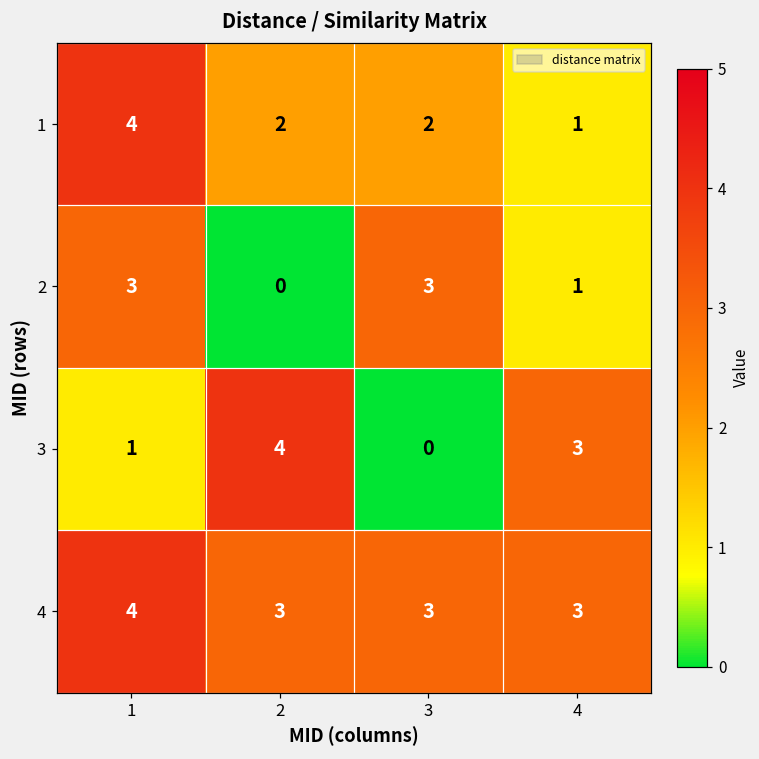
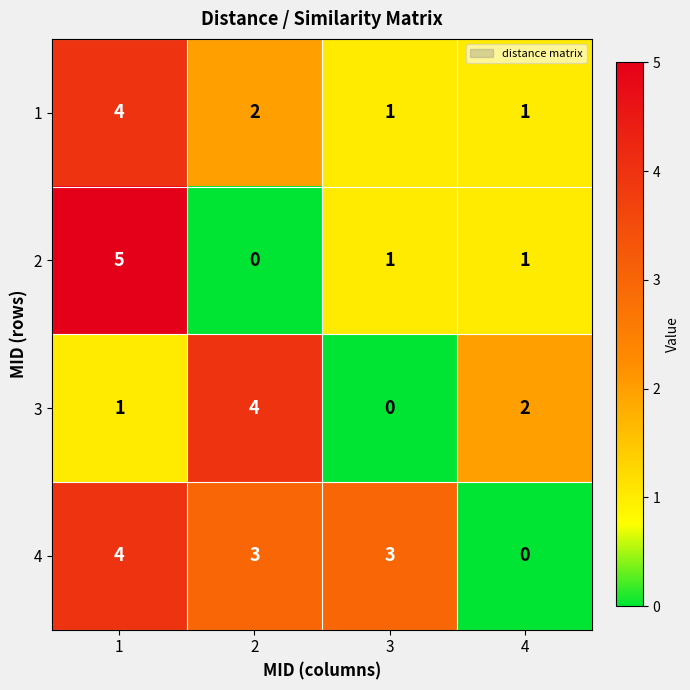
  {
    "1": {
      "1": 4,
      "2": 2,
-     "3": 2,
+     "3": 1,
      "4": 1
    },
    "2": {
-     "1": 3,
+     "1": 5,
      "2": 0,
-     "3": 3,
+     "3": 1,
      "4": 1
    },
    "3": {
      "1": 1,
      "2": 4,
      "3": 0,
-     "4": 3
+     "4": 2
    },
    "4": {
      "1": 4,
      "2": 3,
      "3": 3,
-     "4": 3
+     "4": 0
    }
  }
